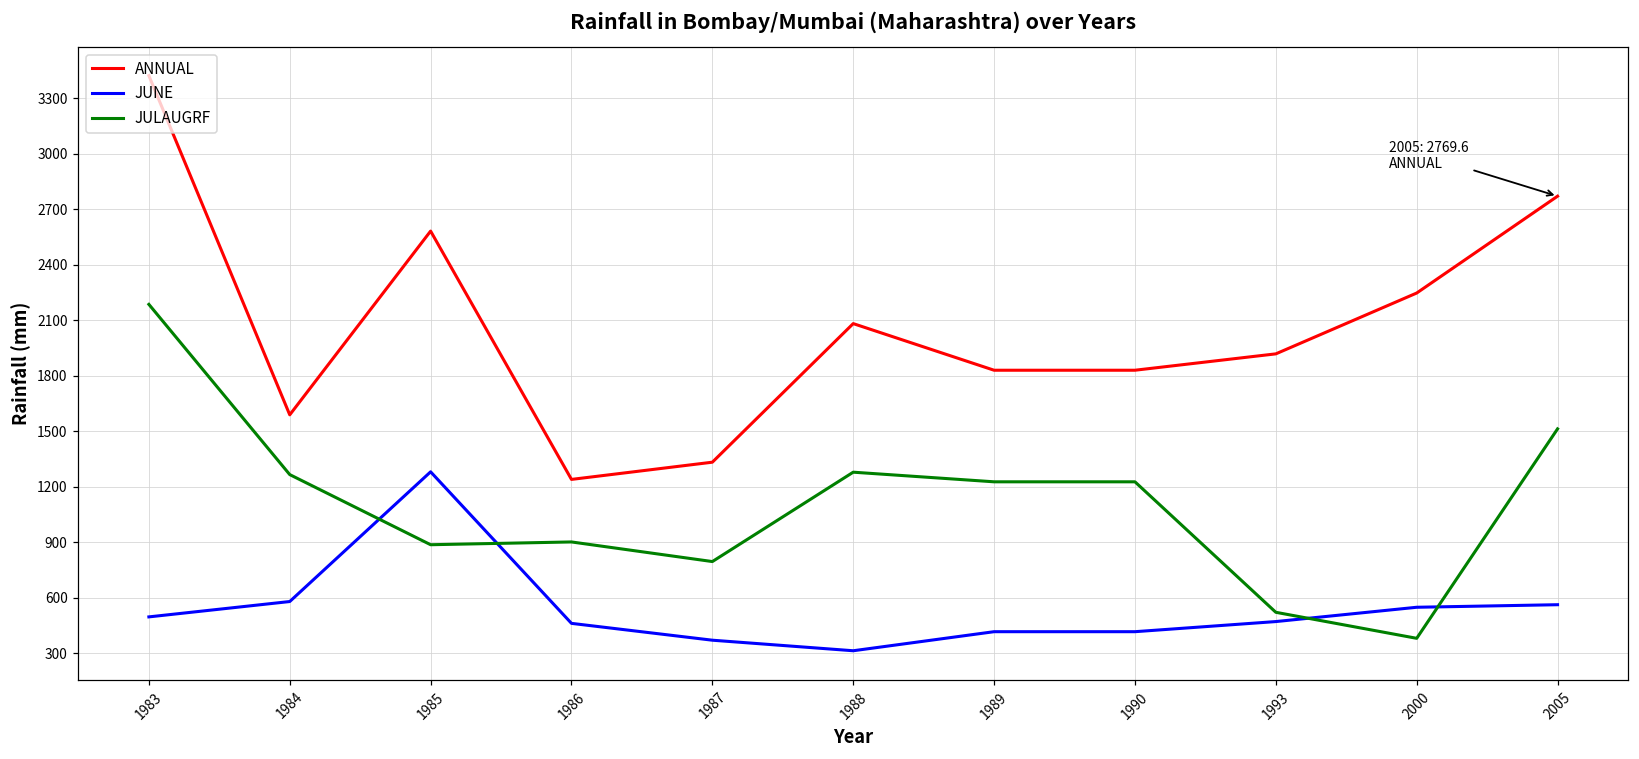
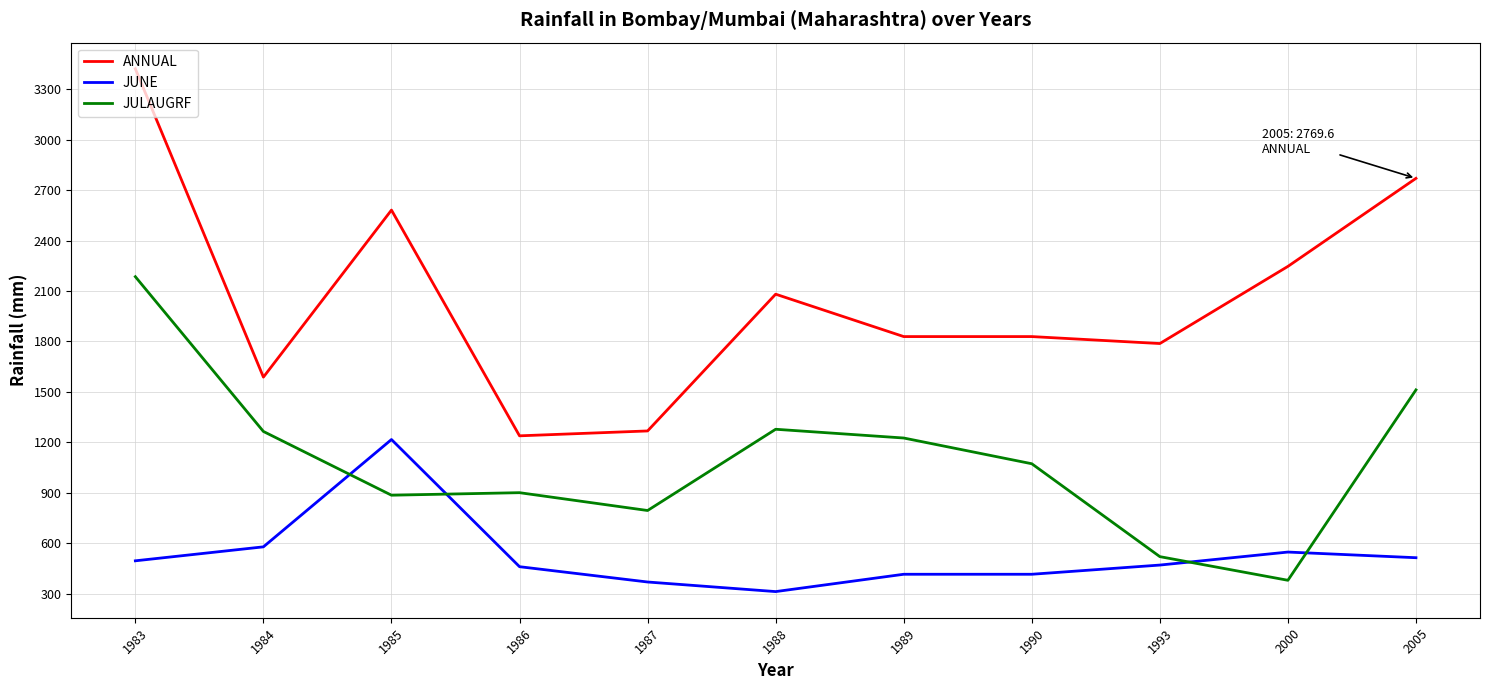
  {
    "ANNUAL": {
      "1984": 1590,
      "1985": 2580,
      "1986": 1240,
-     "1987": 1330,
+     "1987": 1270,
      "1988": 2080,
      "1989": 1830,
      "1990": 1830,
-     "1993": 1920,
+     "1993": 1790,
      "2000": 2250
    },
    "JUNE": {
      "1983": 500,
      "1984": 580,
-     "1985": 1280,
+     "1985": 1220,
      "1986": 460,
      "1987": 370,
      "1988": 310,
      "1989": 420,
      "1990": 420,
      "1993": 470,
      "2000": 550,
-     "2005": 560
+     "2005": 510
    },
    "JULAUGRF": {
      "1983": 2190,
      "1984": 1270,
      "1985": 890,
      "1986": 900,
      "1987": 800,
      "1988": 1280,
      "1989": 1230,
-     "1990": 1230,
+     "1990": 1070,
      "1993": 520,
      "2000": 380,
      "2005": 1510
    }
  }
